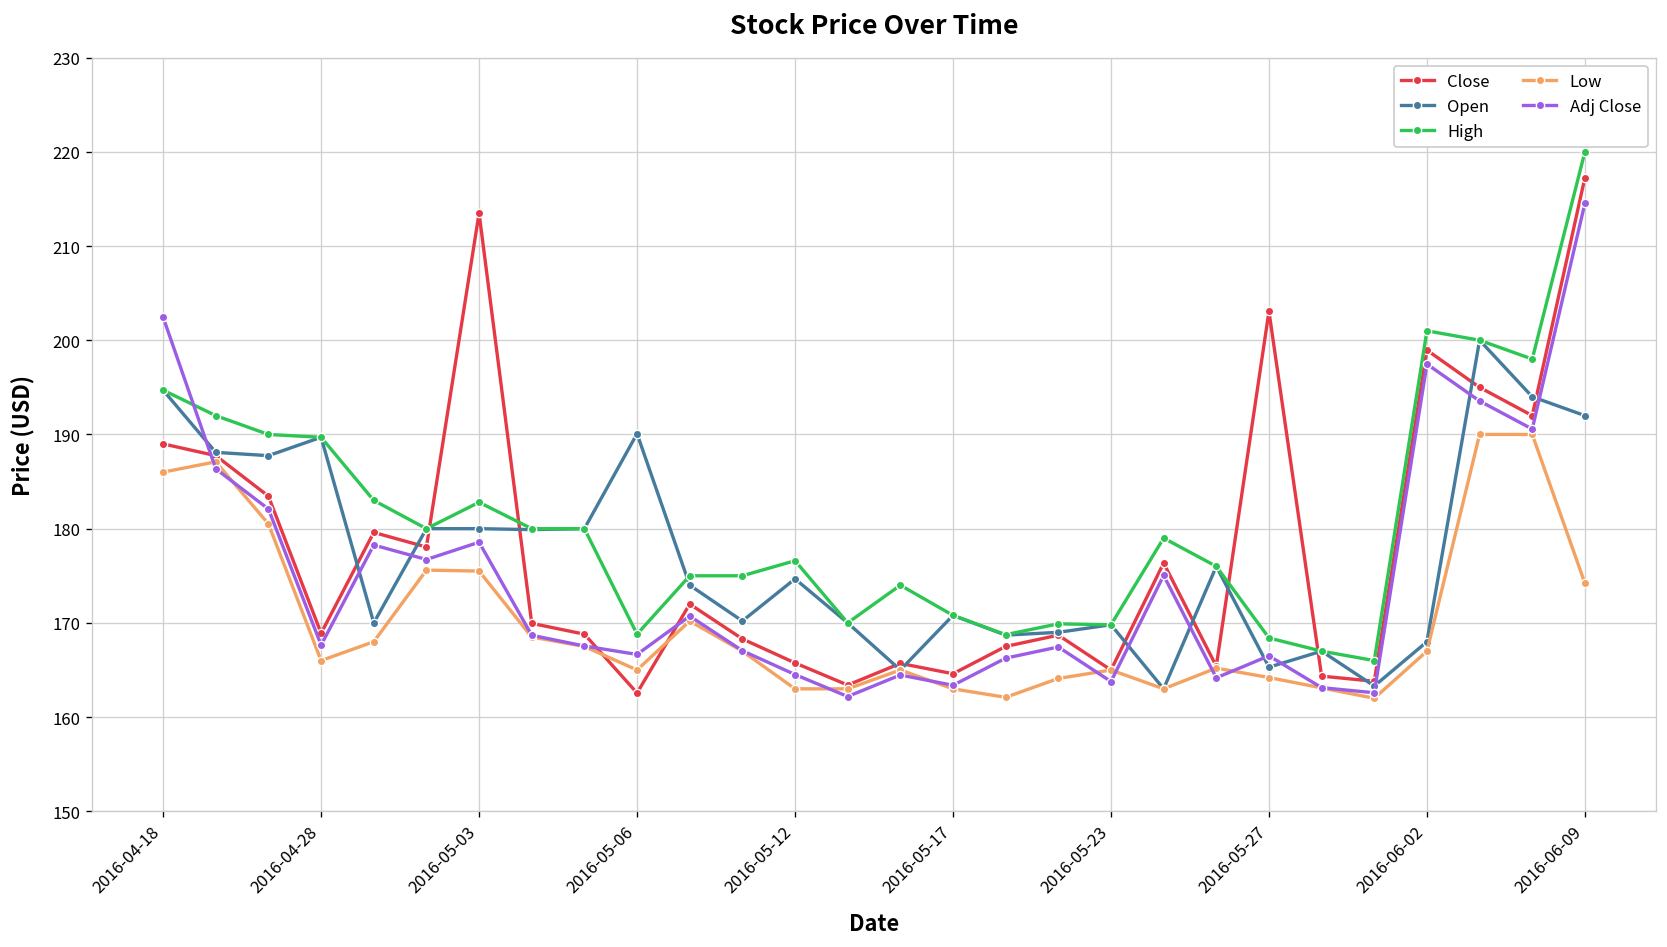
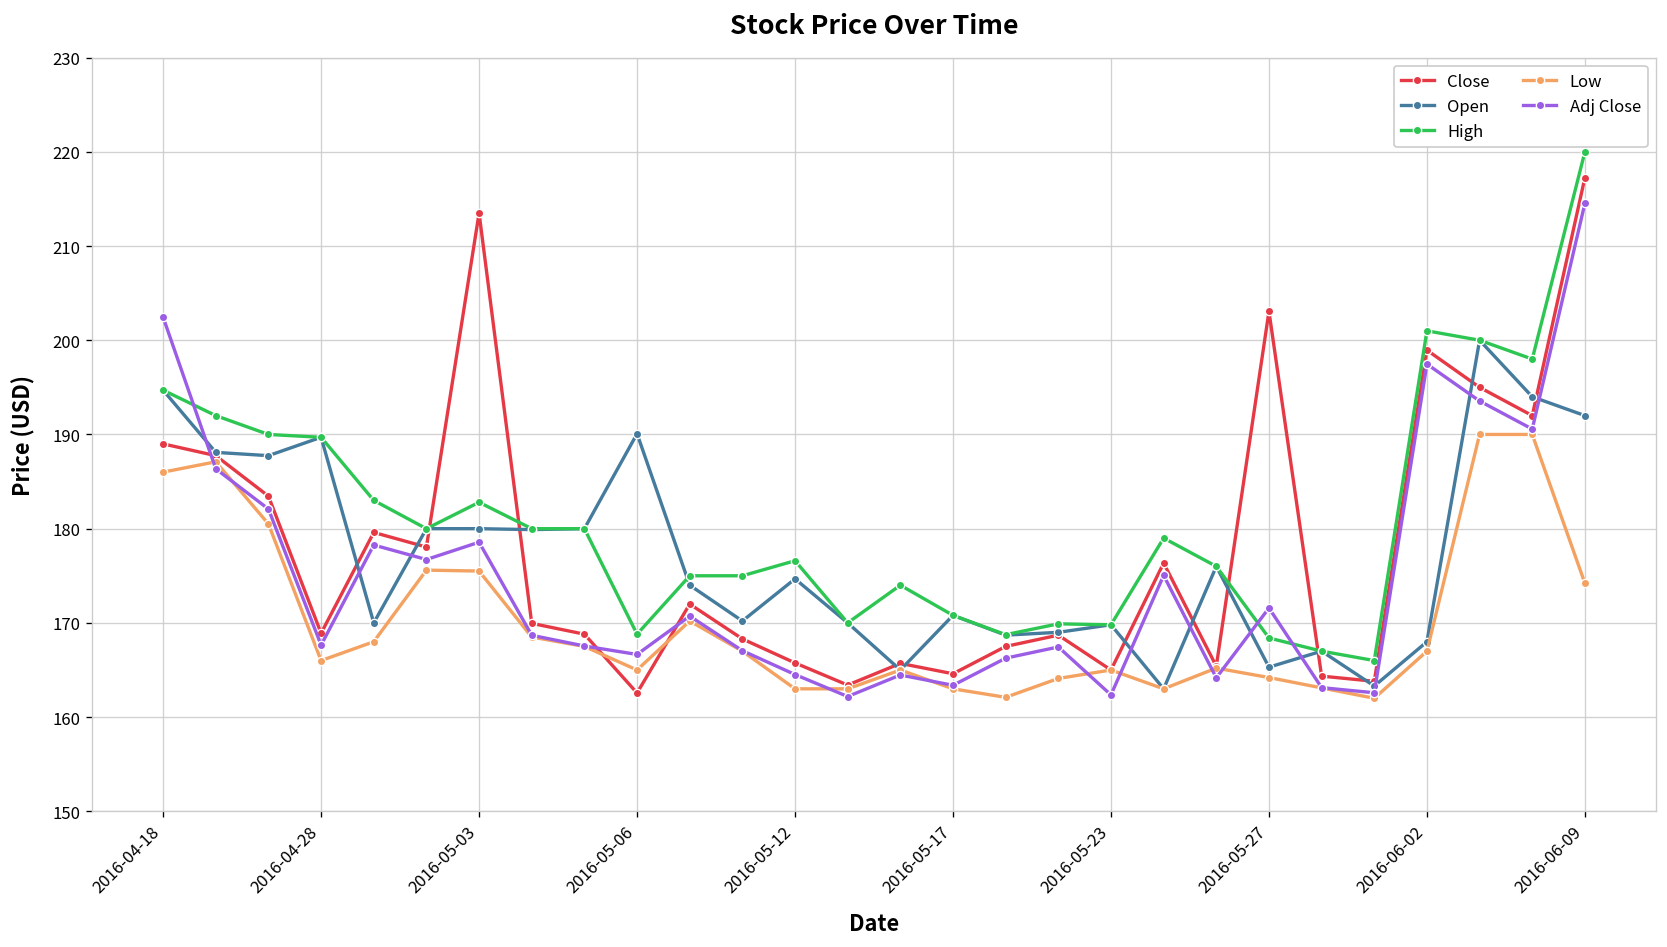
  {
    "Close": {
      "2016-04-18": 189,
      "2016-04-28": 169,
      "2016-05-03": 213,
      "2016-05-06": 163,
      "2016-05-12": 166,
      "2016-05-17": 165,
      "2016-05-27": 203,
      "2016-06-02": 199,
      "2016-06-09": 217
    },
    "Open": {
      "2016-05-03": 180,
      "2016-05-06": 190,
      "2016-05-12": 175,
      "2016-05-27": 165,
      "2016-06-02": 168,
      "2016-06-09": 192
    },
    "High": {
      "2016-05-03": 183,
      "2016-05-06": 169,
      "2016-05-12": 177,
      "2016-05-27": 168,
      "2016-06-02": 201,
      "2016-06-09": 220
    },
    "Low": {
      "2016-04-18": 186,
      "2016-04-28": 166,
      "2016-05-03": 176,
      "2016-05-06": 165,
      "2016-05-12": 163,
      "2016-05-17": 163,
      "2016-05-27": 164,
      "2016-06-02": 167,
      "2016-06-09": 174
    },
    "Adj Close": {
      "2016-04-18": 202,
      "2016-04-28": 168,
      "2016-05-03": 179,
      "2016-05-06": 167,
      "2016-05-12": 165,
      "2016-05-17": 163,
-     "2016-05-23": 164,
-     "2016-05-27": 167,
+     "2016-05-23": 162,
+     "2016-05-27": 172,
      "2016-06-02": 197,
      "2016-06-09": 215
    }
  }
